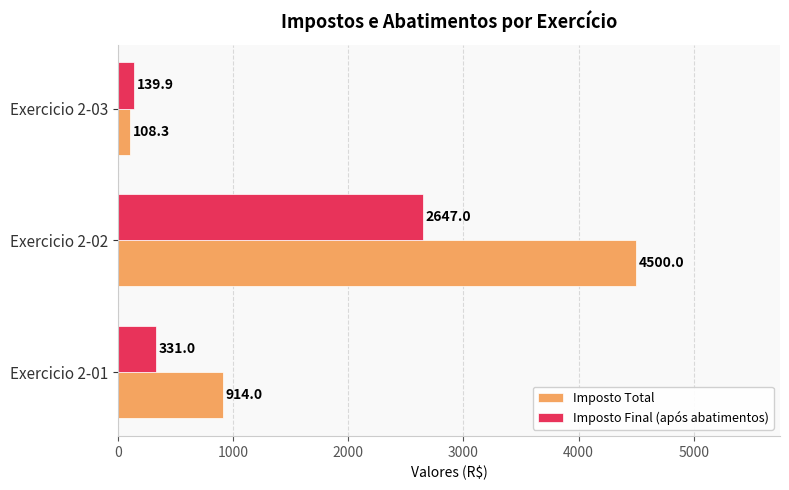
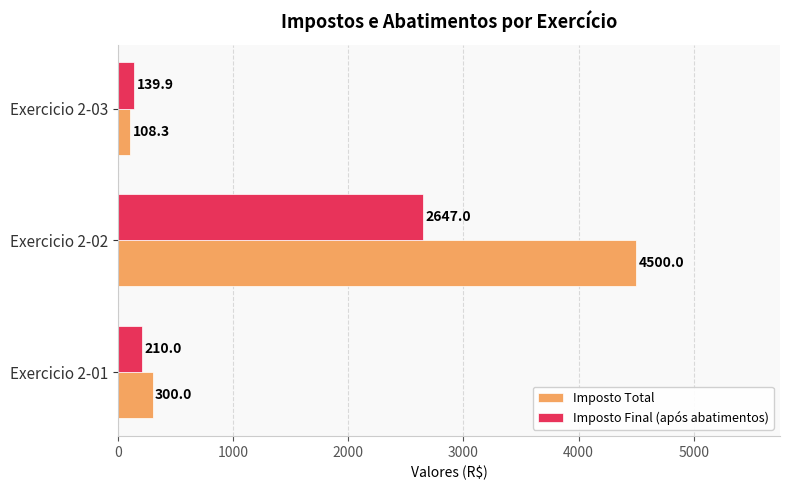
  {
    "Imposto Total": {
      "Exercicio 2-03": 108.3,
      "Exercicio 2-02": 4500.0,
-     "Exercicio 2-01": 914.0
+     "Exercicio 2-01": 300.0
    },
    "Imposto Final (após abatimentos)": {
      "Exercicio 2-03": 139.9,
      "Exercicio 2-02": 2647.0,
-     "Exercicio 2-01": 331.0
+     "Exercicio 2-01": 210.0
    }
  }
